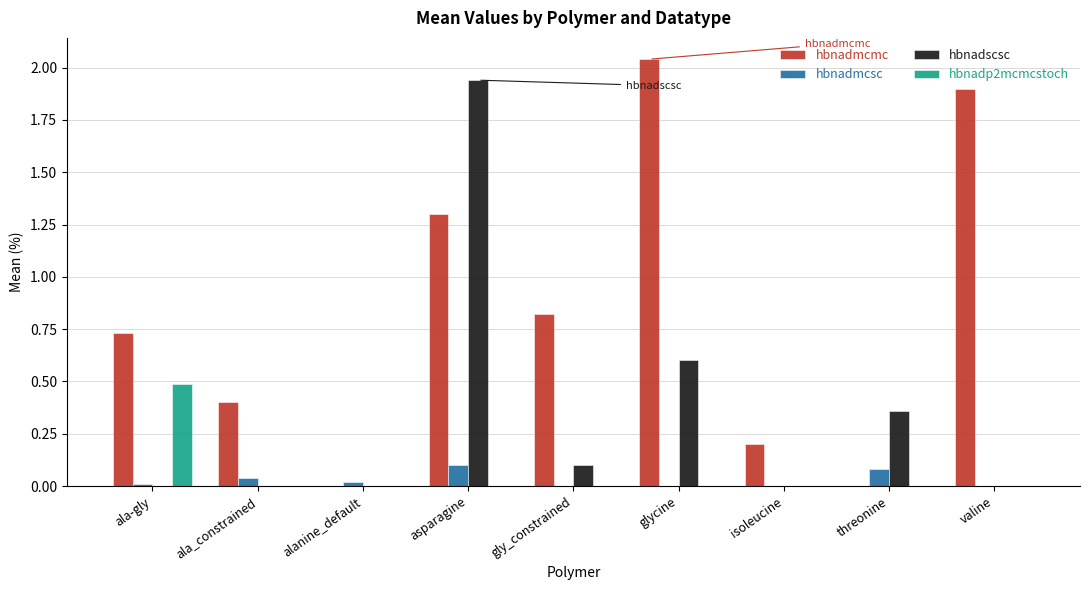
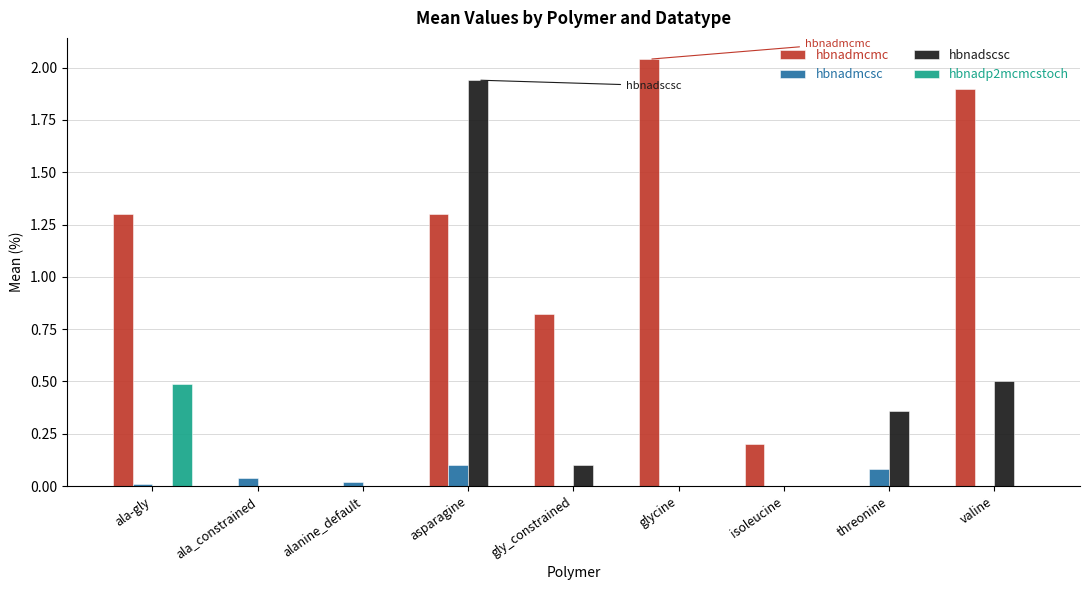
  {
    "hbnadmcmc": {
-     "ala-gly": 0.73,
-     "ala_constrained": 0.4,
+     "ala-gly": 1.30,
+     "ala_constrained": 0.0,
      "alanine_default": 0.00,
      "asparagine": 1.30,
      "gly_constrained": 0.82,
      "glycine": 2.04,
      "isoleucine": 0.20,
      "threonine": 0.00,
      "valine": 1.90
    },
    "hbnadscsc": {
      "ala-gly": 0.0,
      "ala_constrained": 0.0,
      "alanine_default": 0.0,
      "asparagine": 1.94,
      "gly_constrained": 0.1,
-     "glycine": 0.6,
+     "glycine": 0.0,
      "isoleucine": 0.0,
      "threonine": 0.36,
-     "valine": 0.0
+     "valine": 0.5
    }
  }
